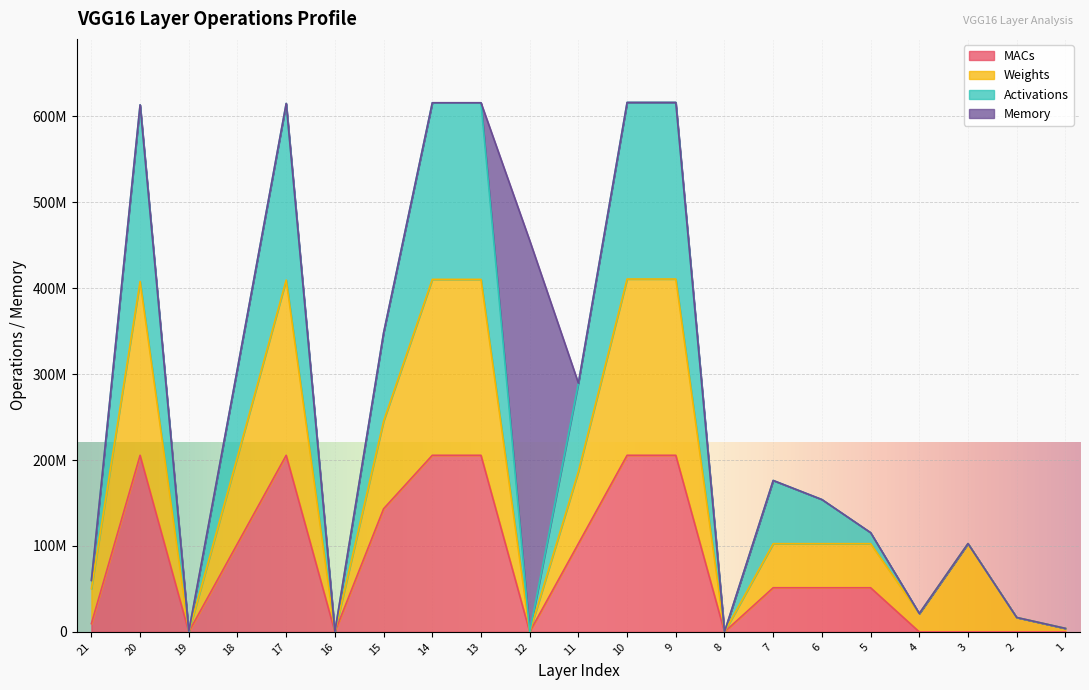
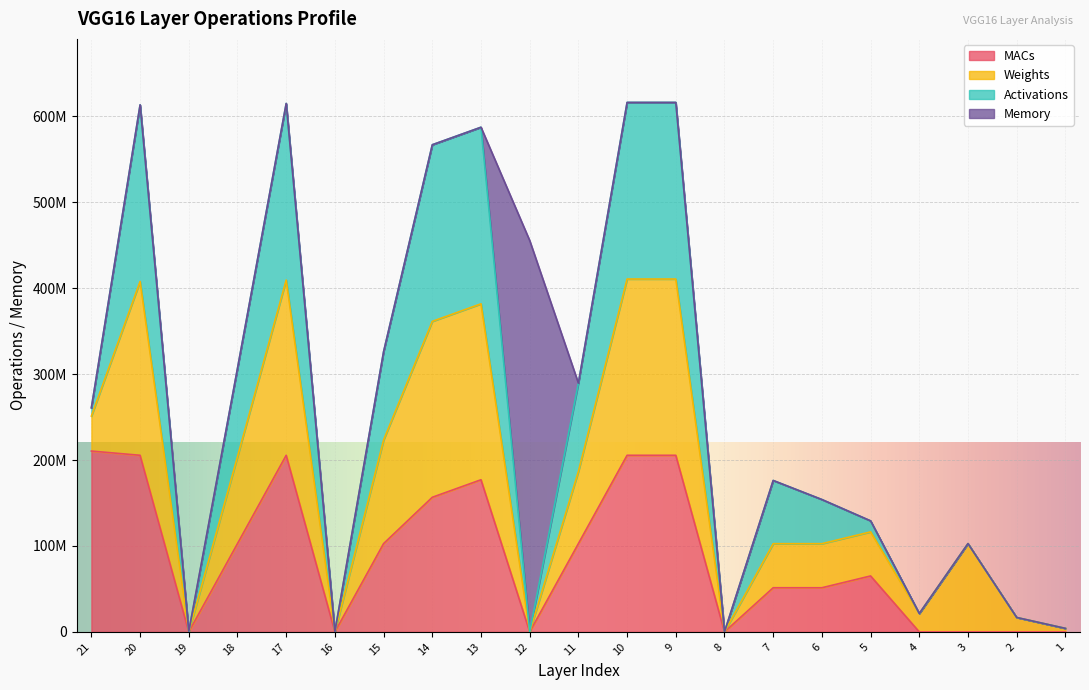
  {
    "MACs": {
-     "21": 10000000,
+     "21": 210000000,
      "20": 210000000,
      "18": 100000000,
      "17": 210000000,
-     "15": 140000000,
-     "14": 210000000,
-     "13": 210000000,
+     "15": 100000000,
+     "14": 160000000,
+     "13": 180000000,
      "11": 100000000,
      "10": 210000000,
      "9": 210000000,
      "7": 50000000,
      "6": 50000000,
-     "5": 50000000,
+     "5": 70000000,
      "4": 0,
      "3": 0,
      "2": 0,
      "1": 0
    },
    "Weights": {
      "21": 40000000,
      "20": 200000000,
      "18": 100000000,
      "17": 200000000,
-     "15": 100000000,
+     "15": 120000000,
      "14": 200000000,
      "13": 200000000,
      "11": 80000000,
      "10": 210000000,
      "9": 210000000,
      "7": 50000000,
      "6": 50000000,
      "5": 50000000
    },
    "Memory": {
      "12": 460000000
    }
  }
